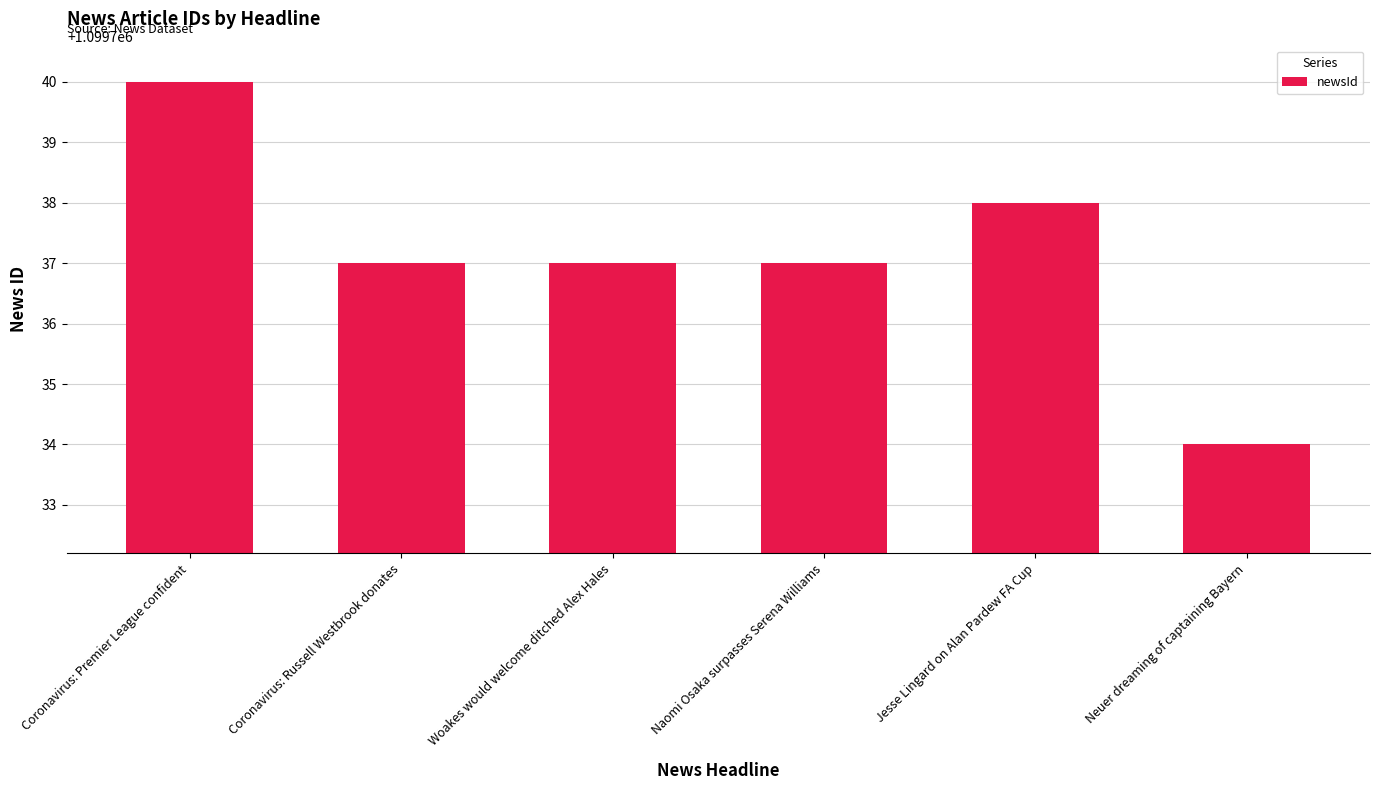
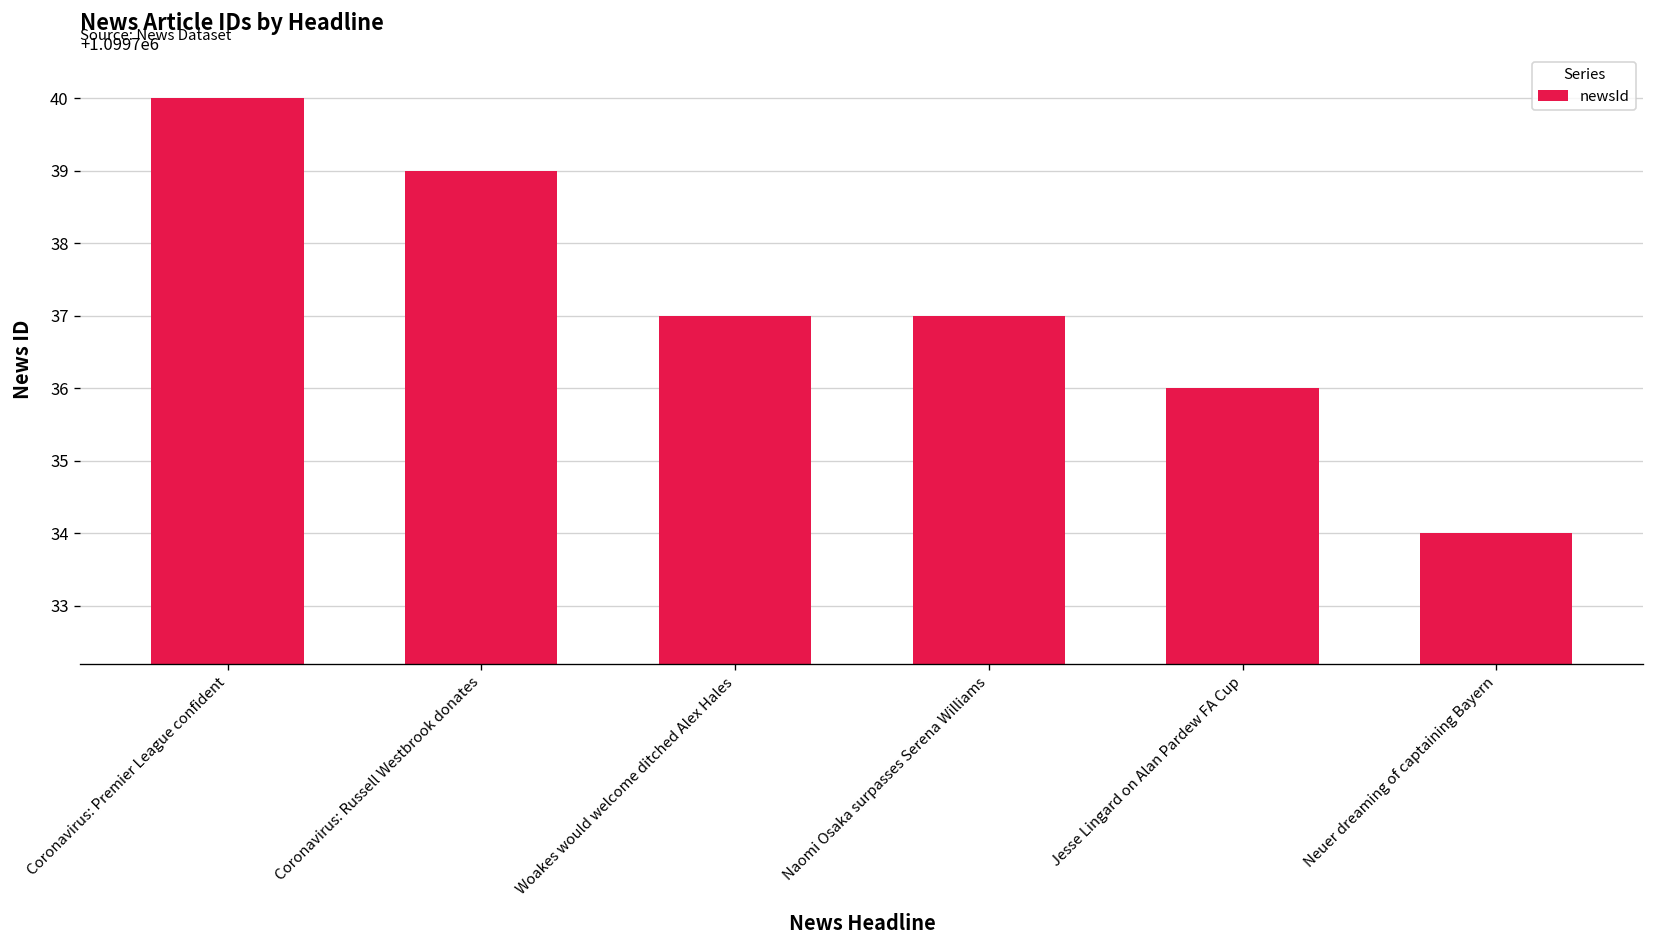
  {
    "Coronavirus: Premier League confident": 1099740,
-   "Coronavirus: Russell Westbrook donates": 1099737,
+   "Coronavirus: Russell Westbrook donates": 1099739,
    "Woakes would welcome ditched Alex Hales": 1099737,
    "Naomi Osaka surpasses Serena Williams": 1099737,
-   "Jesse Lingard on Alan Pardew FA Cup": 1099738,
+   "Jesse Lingard on Alan Pardew FA Cup": 1099736,
    "Neuer dreaming of captaining Bayern": 1099734
  }
